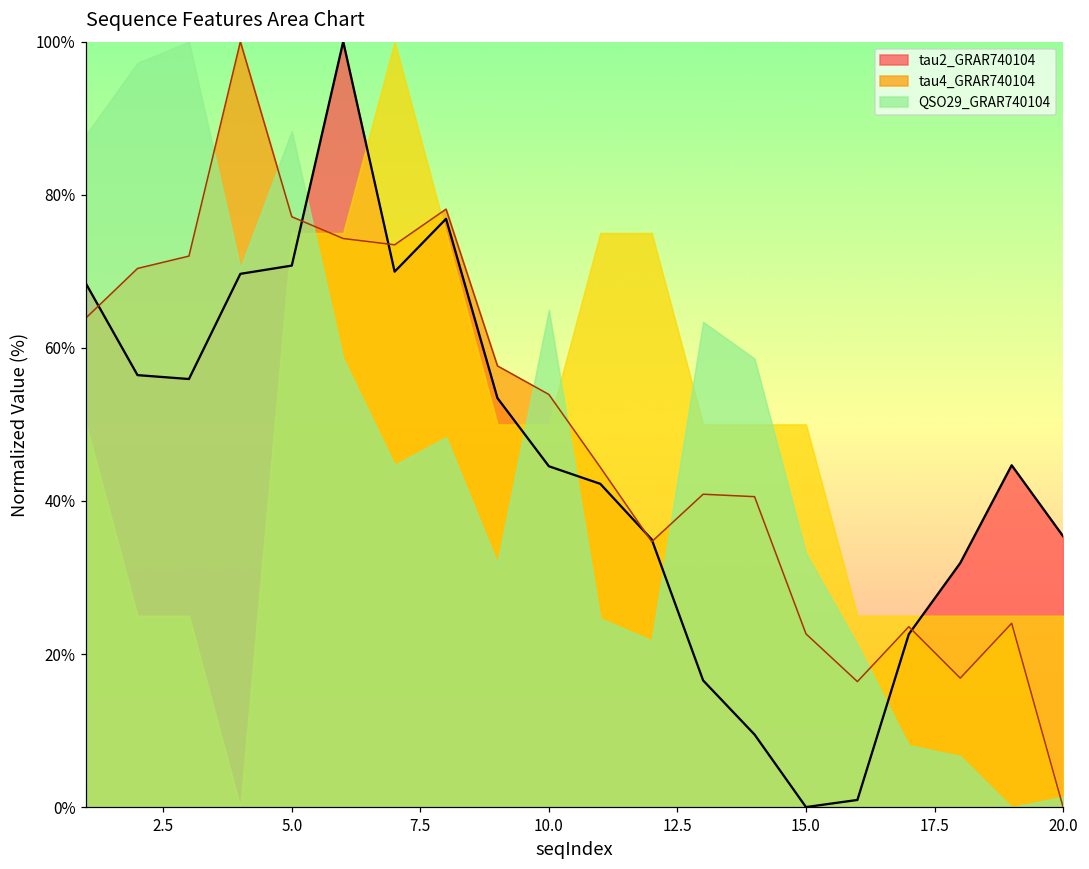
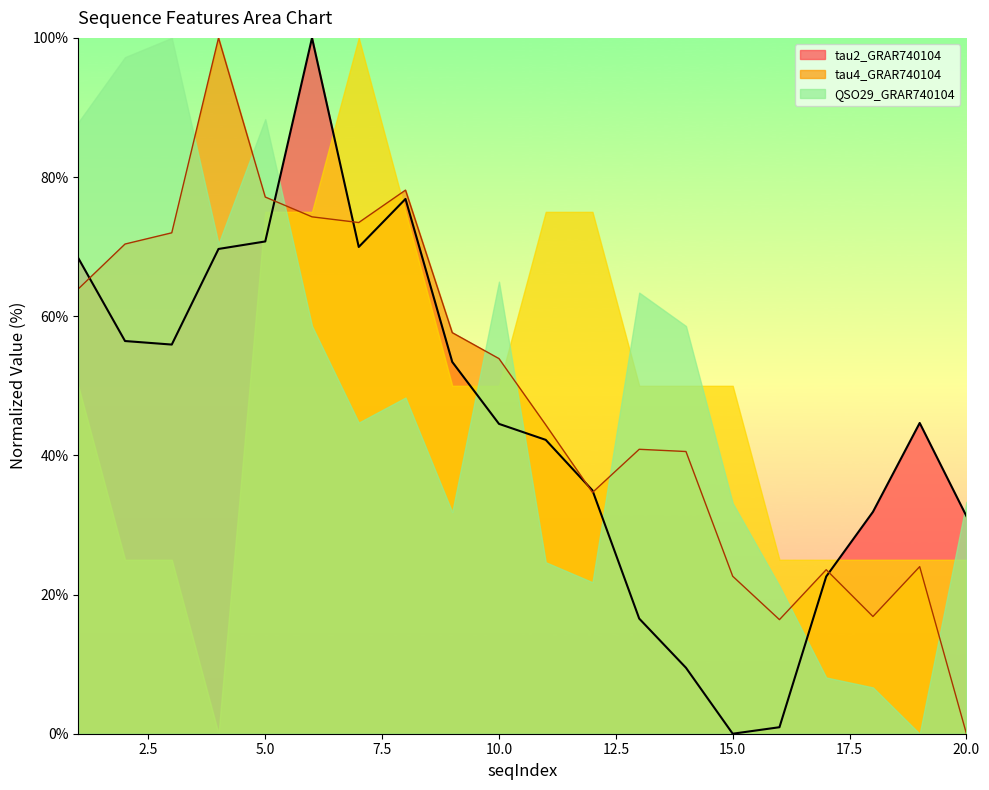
  {
    "tau2_GRAR740104": {
      "5.0": "71%",
      "10.0": "45%",
      "15.0": "0%",
-     "20.0": "35%"
+     "20.0": "31%"
    },
    "tau4_GRAR740104": {
      "5.0": "77%",
      "10.0": "54%",
      "15.0": "23%",
      "20.0": "0%"
    },
    "QSO29_GRAR740104": {
      "5.0": "88%",
      "10.0": "65%",
      "15.0": "33%",
-     "20.0": "1%"
+     "20.0": "33%"
    }
  }
